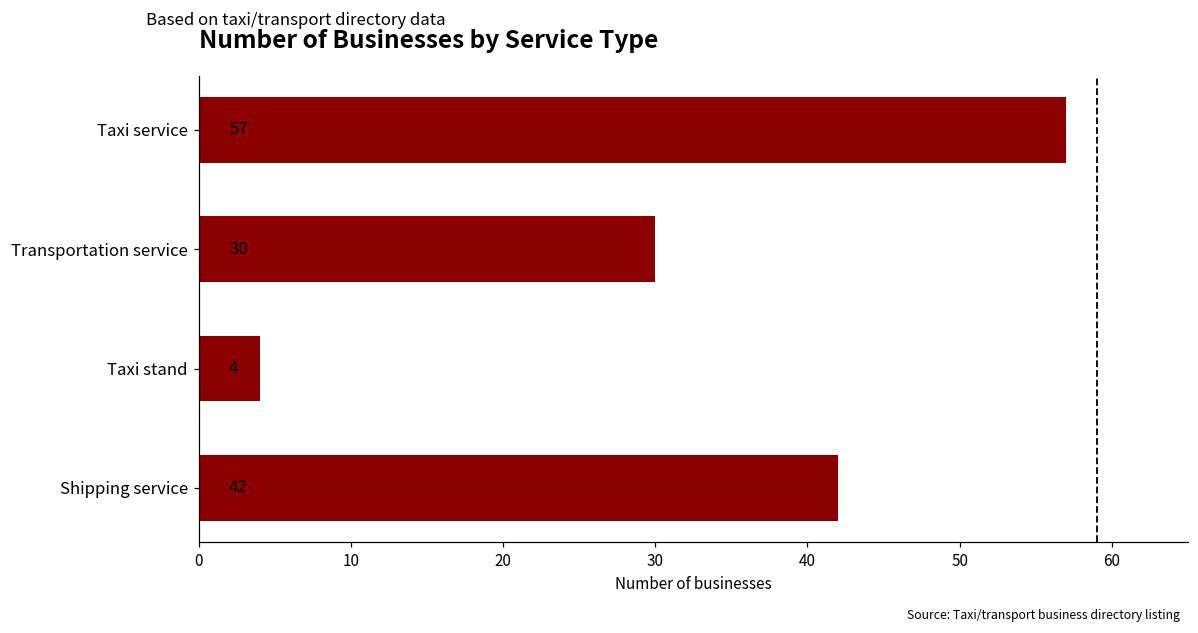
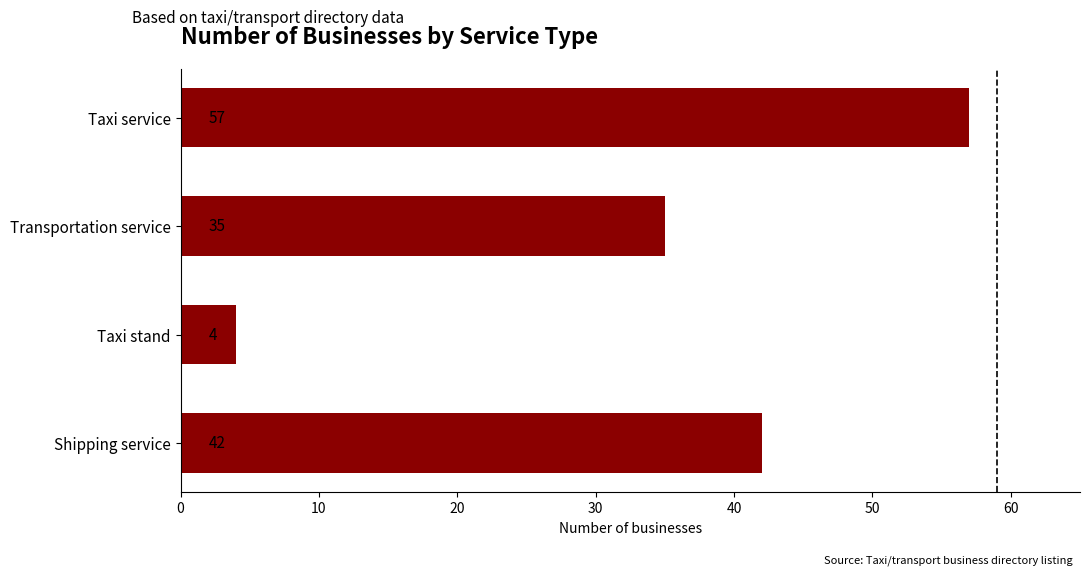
  {
    "Taxi service": 57,
-   "Transportation service": 30,
+   "Transportation service": 35,
    "Taxi stand": 4,
    "Shipping service": 42
  }
